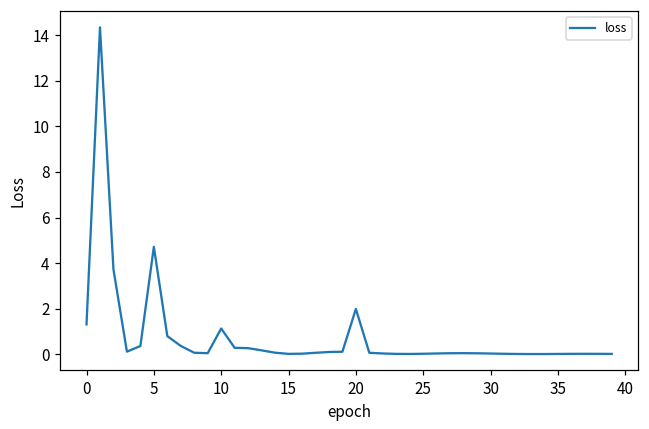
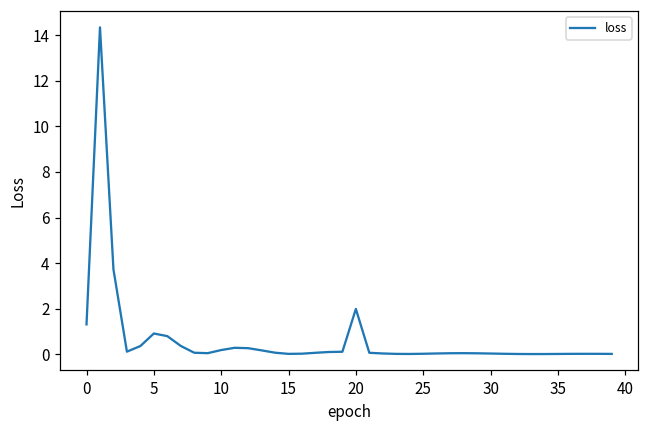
  {
    "0": 1.3,
-   "5": 4.7,
-   "10": 1.1,
+   "5": 0.9,
+   "10": 0.2,
    "15": 0.0,
    "20": 2.0,
    "25": 0.0,
    "30": 0.0,
    "35": 0.0
  }
